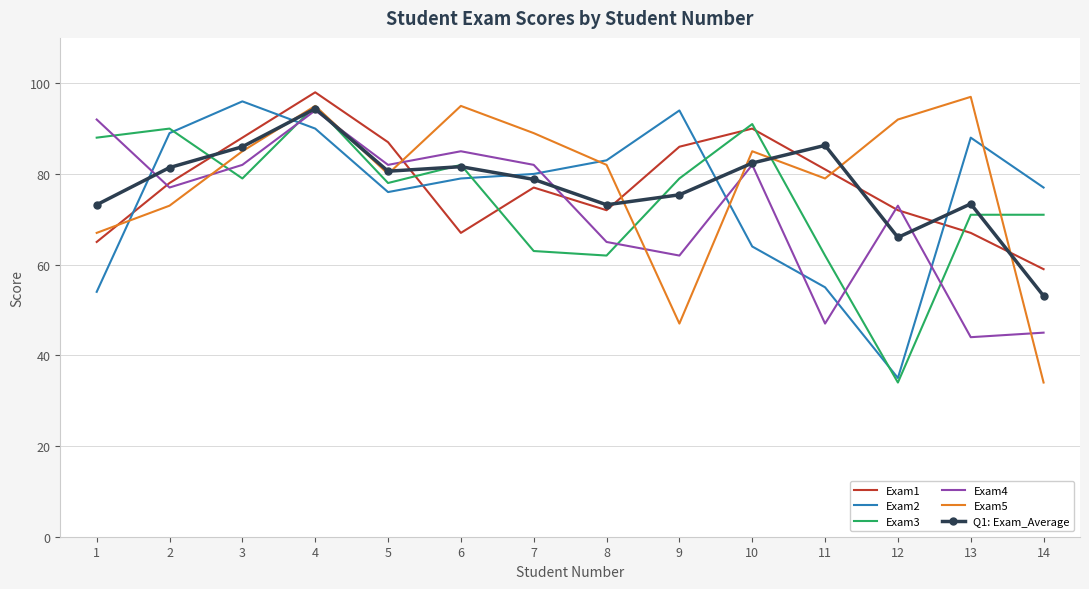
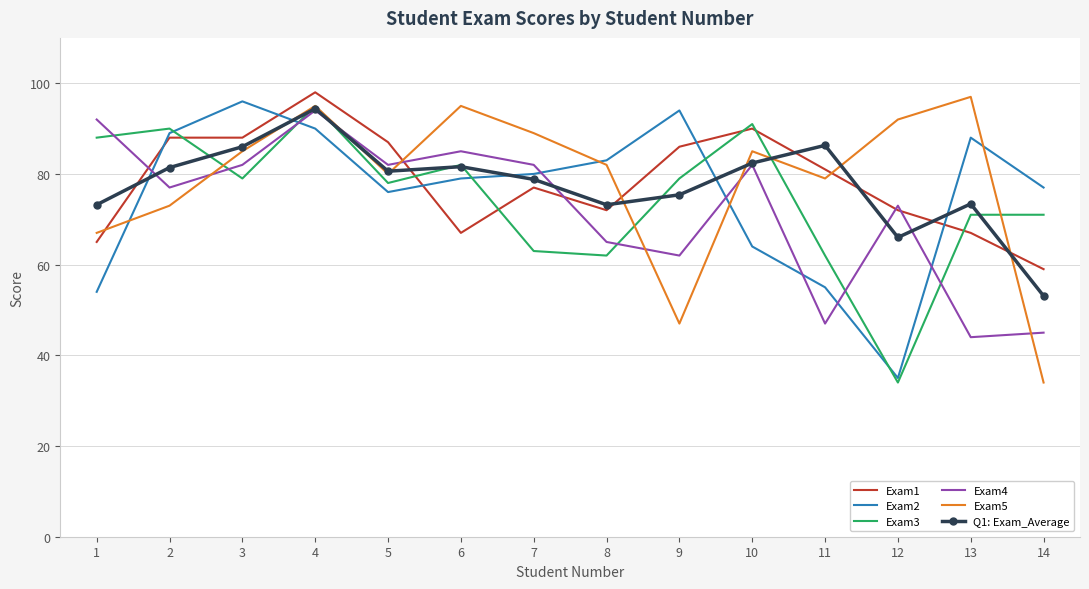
  {
    "Exam1": {
      "1": 65,
-     "2": 78,
+     "2": 88,
      "3": 88,
      "4": 98,
      "5": 87,
      "6": 67,
      "7": 77,
      "8": 72,
      "9": 86,
      "10": 90,
      "11": 81,
      "12": 72,
      "13": 67,
      "14": 59
    },
    "Exam2": {
      "1": 54,
      "2": 89,
      "3": 96,
      "4": 90,
      "5": 76,
      "6": 79,
      "7": 80,
      "8": 83,
      "9": 94,
      "10": 64,
      "11": 55,
      "12": 35,
      "13": 88,
      "14": 77
    },
    "Exam3": {
      "1": 88,
      "2": 90,
      "3": 79,
      "5": 78,
      "7": 63,
      "8": 62,
      "9": 79,
      "10": 91,
      "11": 62,
      "12": 34,
      "13": 71,
      "14": 71
    },
    "Exam4": {
      "1": 92,
      "2": 77,
      "3": 82,
      "5": 82,
      "6": 85,
      "7": 82,
      "8": 65,
      "9": 62,
      "11": 47,
      "12": 73,
      "13": 44,
      "14": 45
    },
    "Exam5": {
      "1": 67,
      "2": 73,
      "3": 85,
      "5": 80,
      "6": 95,
      "7": 89,
      "8": 82,
      "9": 47,
      "10": 85,
      "11": 79,
      "12": 92,
      "13": 97,
      "14": 34
    },
    "Q1: Exam_Average": {
      "1": 73,
      "2": 81,
      "3": 86,
      "5": 81,
      "7": 79,
      "8": 73,
      "9": 75,
      "11": 86,
      "12": 66,
      "13": 73,
      "14": 53
    }
  }
